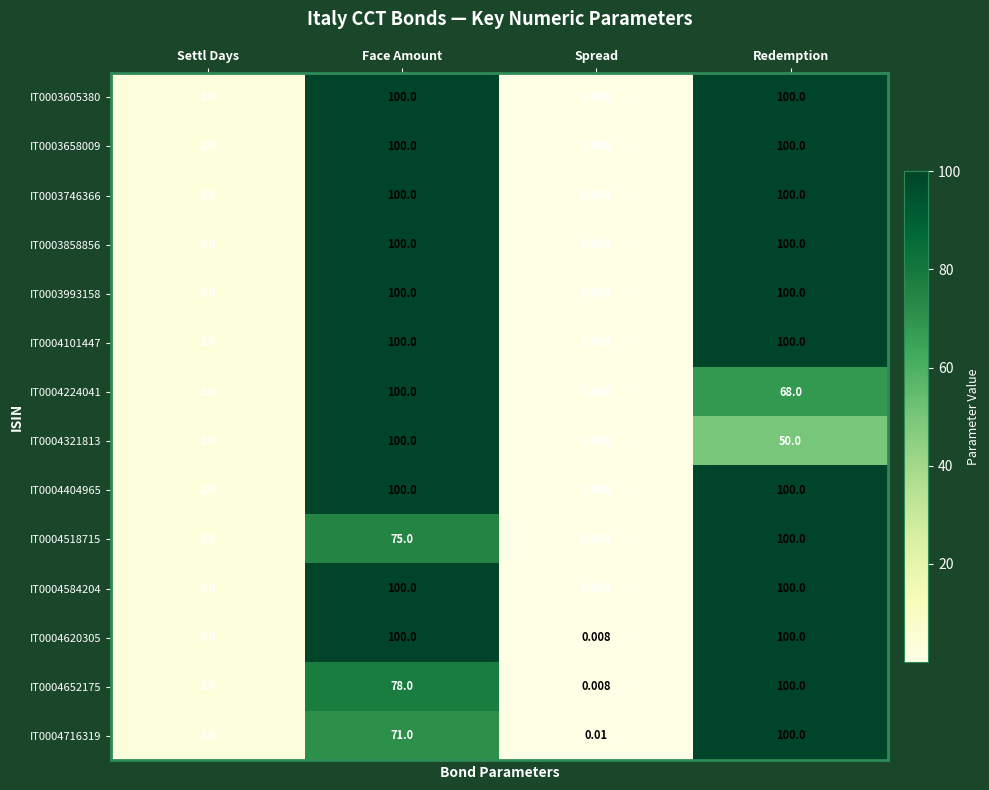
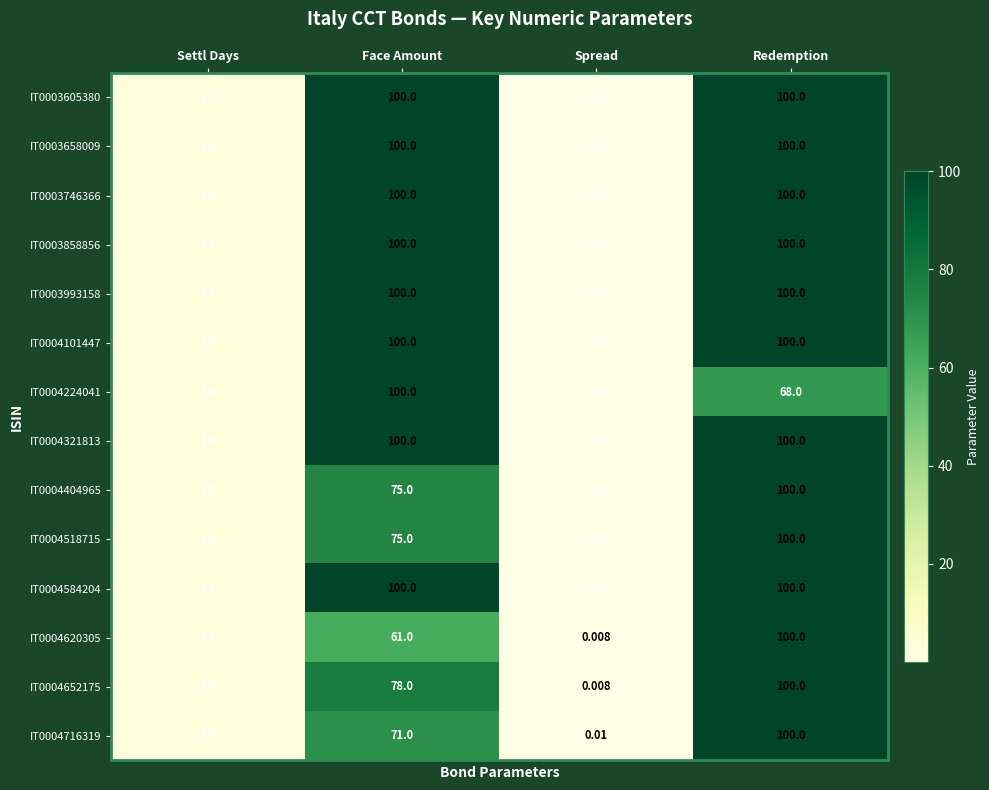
  {
    "IT0003605380": {
      "Face Amount": 100.0,
      "Redemption": 100.0
    },
    "IT0003658009": {
      "Face Amount": 100.0,
      "Redemption": 100.0
    },
    "IT0003746366": {
      "Face Amount": 100.0,
      "Redemption": 100.0
    },
    "IT0003858856": {
      "Face Amount": 100.0,
      "Redemption": 100.0
    },
    "IT0003993158": {
      "Face Amount": 100.0,
      "Redemption": 100.0
    },
    "IT0004101447": {
      "Face Amount": 100.0,
      "Redemption": 100.0
    },
    "IT0004224041": {
      "Face Amount": 100.0,
      "Redemption": 68.0
    },
    "IT0004321813": {
      "Face Amount": 100.0,
-     "Redemption": 50.0
+     "Redemption": 100.0
    },
    "IT0004404965": {
-     "Face Amount": 100.0,
+     "Face Amount": 75.0,
      "Redemption": 100.0
    },
    "IT0004518715": {
      "Face Amount": 75.0,
      "Redemption": 100.0
    },
    "IT0004584204": {
      "Face Amount": 100.0,
      "Redemption": 100.0
    },
    "IT0004620305": {
-     "Face Amount": 100.0,
+     "Face Amount": 61.0,
      "Spread": 0.008,
      "Redemption": 100.0
    },
    "IT0004652175": {
      "Face Amount": 78.0,
      "Spread": 0.008,
      "Redemption": 100.0
    },
    "IT0004716319": {
      "Face Amount": 71.0,
      "Spread": 0.01,
      "Redemption": 100.0
    }
  }
